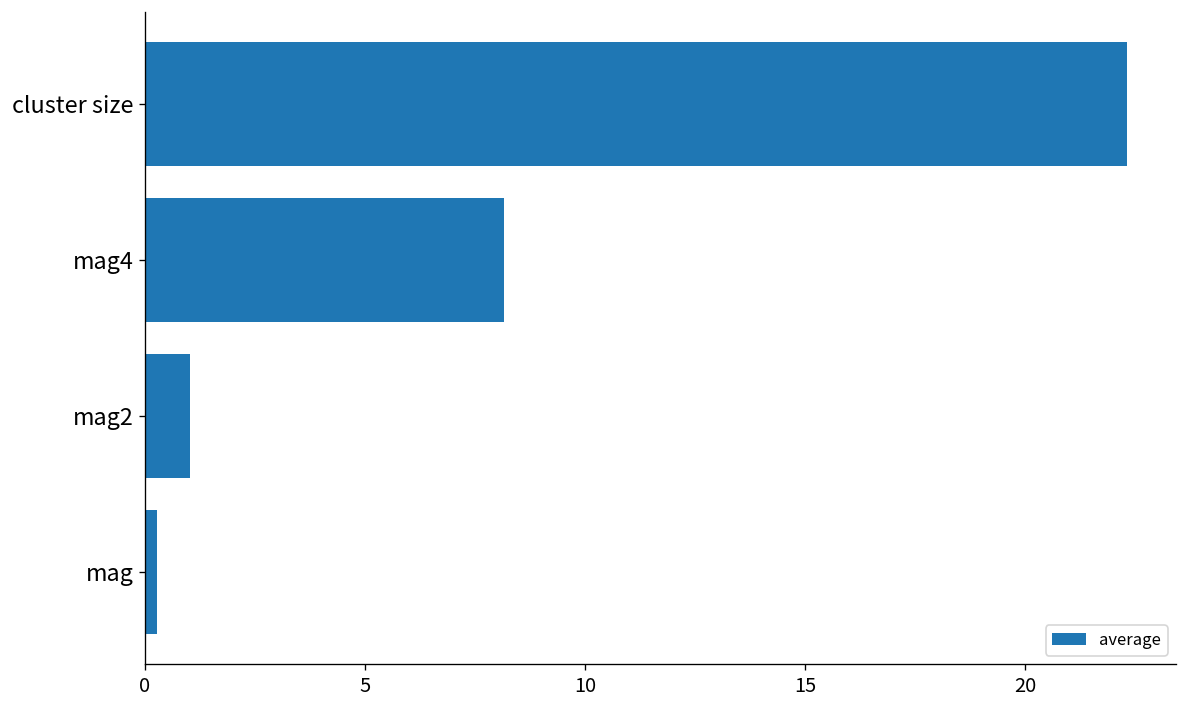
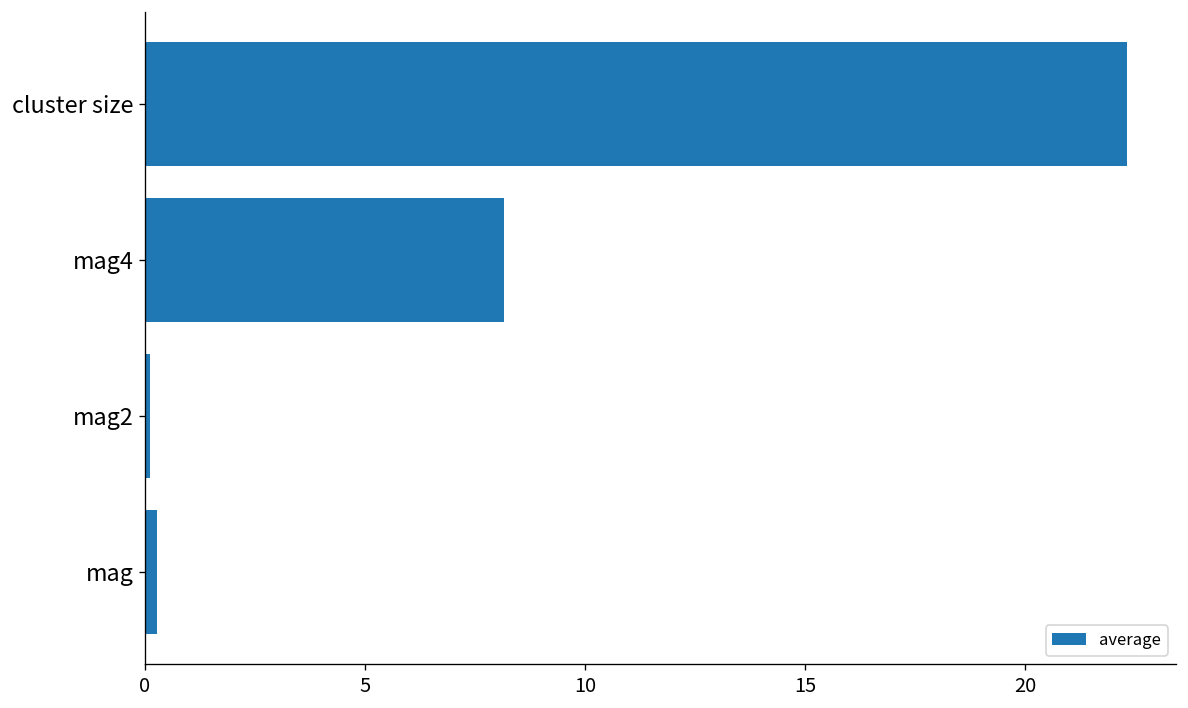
  {
    "cluster size": 22.3,
    "mag4": 8.1,
-   "mag2": 1.0,
+   "mag2": 0.1,
    "mag": 0.3
  }
